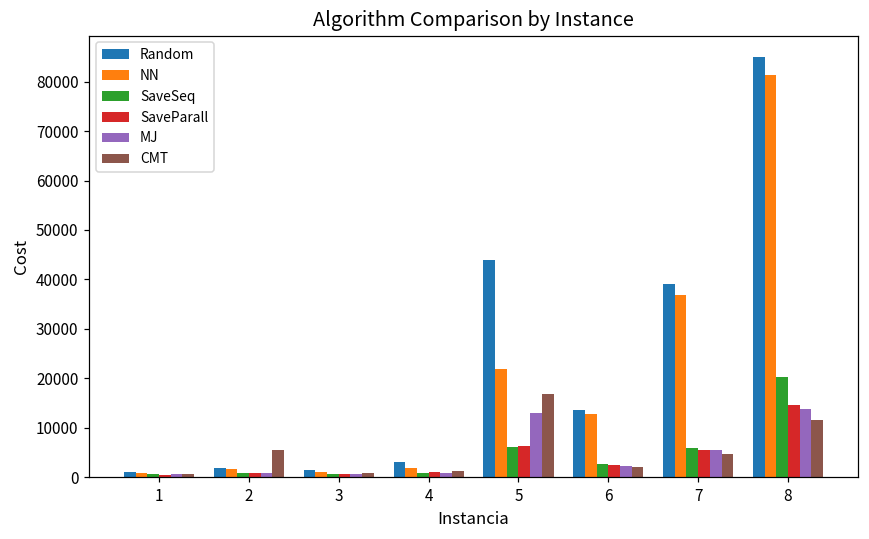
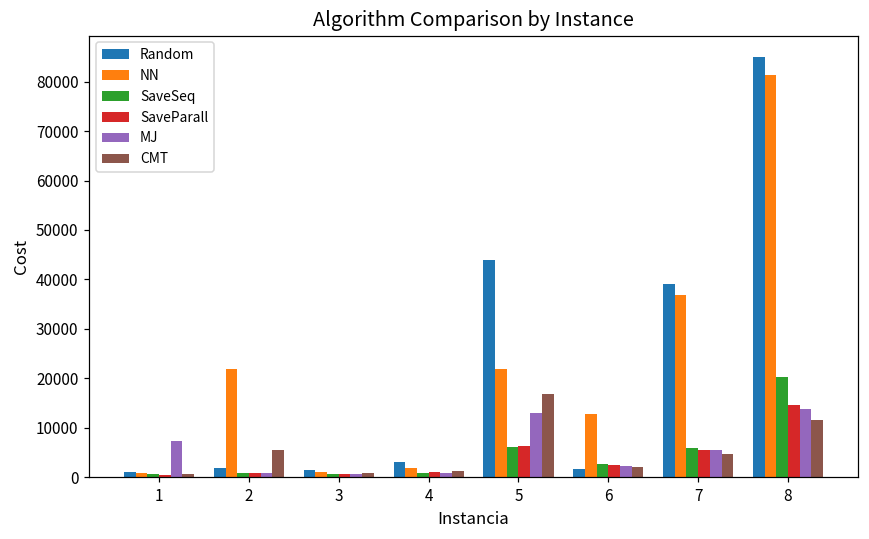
  {
    "Random": {
      "1": 1000,
      "2": 2000,
      "3": 1000,
      "4": 3000,
      "5": 44000,
-     "6": 14000,
+     "6": 2000,
      "7": 39000,
      "8": 85000
    },
    "NN": {
      "1": 1000,
-     "2": 2000,
+     "2": 22000,
      "3": 1000,
      "4": 2000,
      "5": 22000,
      "6": 13000,
      "7": 37000,
      "8": 81000
    },
    "SaveSeq": {
      "2": 1000,
      "3": 1000,
      "4": 1000,
      "5": 6000,
      "6": 3000,
      "7": 6000,
      "8": 20000
    },
    "SaveParall": {
      "2": 1000,
      "3": 1000,
      "4": 1000,
      "5": 6000,
      "6": 3000,
      "7": 6000,
      "8": 15000
    },
    "MJ": {
-     "1": 1000,
+     "1": 7000,
      "2": 1000,
      "3": 1000,
      "4": 1000,
      "5": 13000,
      "6": 2000,
      "7": 5000,
      "8": 14000
    },
    "CMT": {
      "1": 1000,
      "2": 5000,
      "3": 1000,
      "4": 1000,
      "5": 17000,
      "6": 2000,
      "7": 5000,
      "8": 12000
    }
  }
